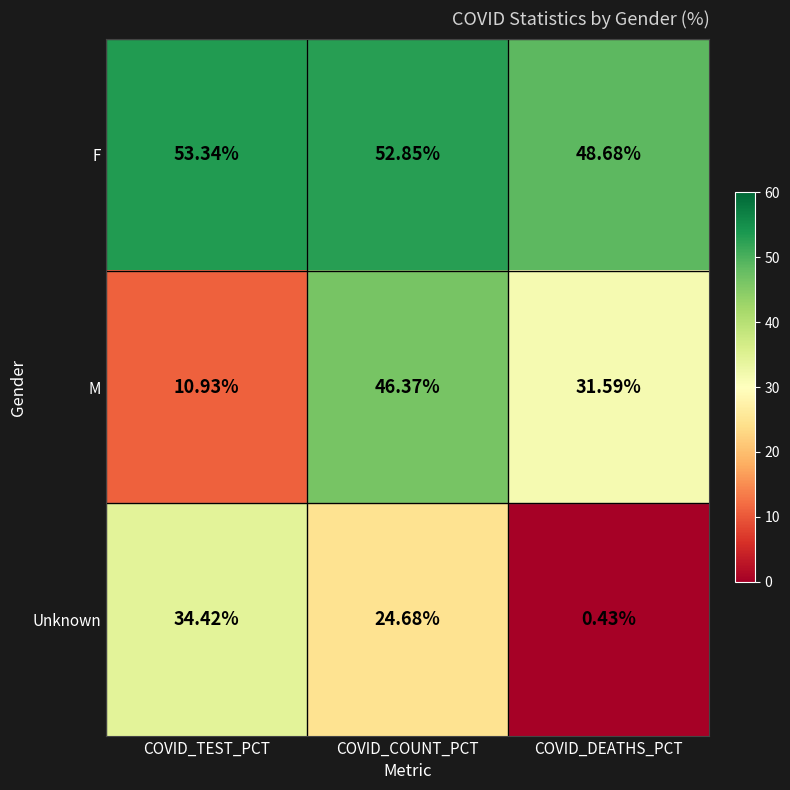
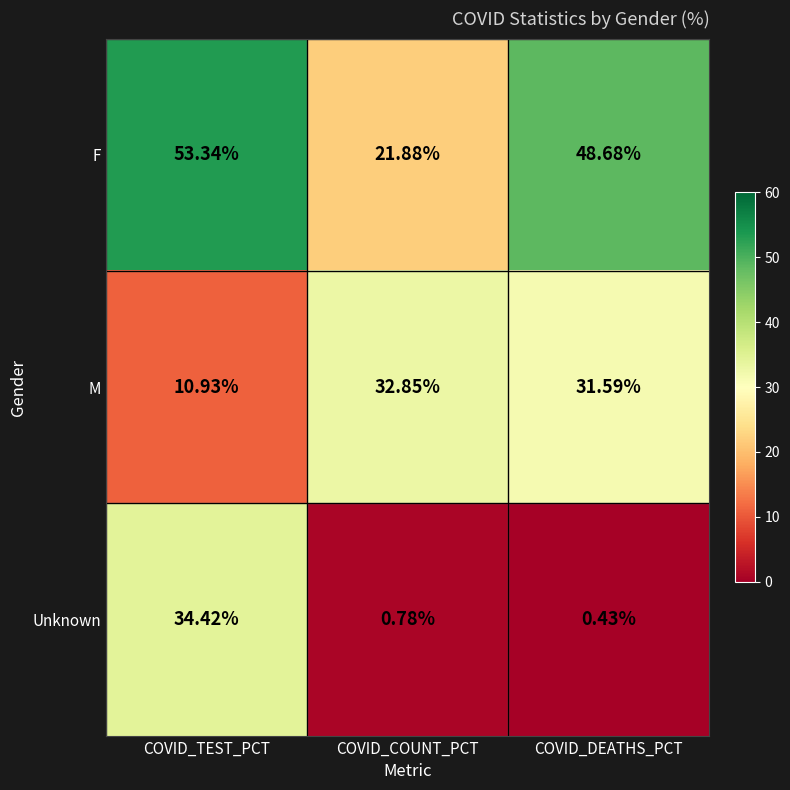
  {
    "F": {
      "COVID_TEST_PCT": "53.34%",
-     "COVID_COUNT_PCT": "52.85%",
+     "COVID_COUNT_PCT": "21.88%",
      "COVID_DEATHS_PCT": "48.68%"
    },
    "M": {
      "COVID_TEST_PCT": "10.93%",
-     "COVID_COUNT_PCT": "46.37%",
+     "COVID_COUNT_PCT": "32.85%",
      "COVID_DEATHS_PCT": "31.59%"
    },
    "Unknown": {
      "COVID_TEST_PCT": "34.42%",
-     "COVID_COUNT_PCT": "24.68%",
+     "COVID_COUNT_PCT": "0.78%",
      "COVID_DEATHS_PCT": "0.43%"
    }
  }
